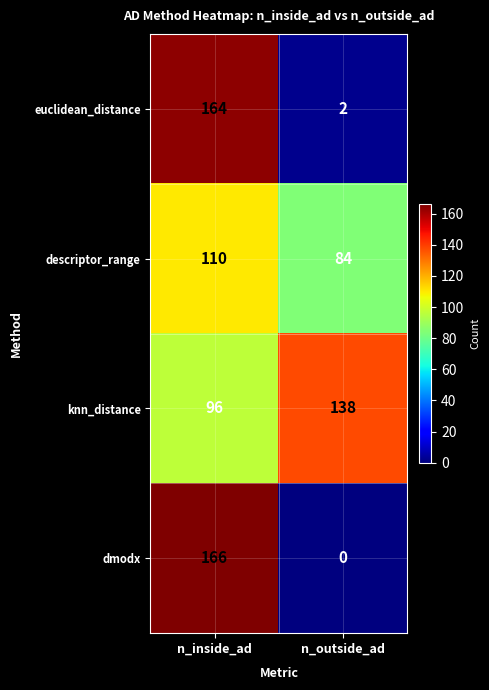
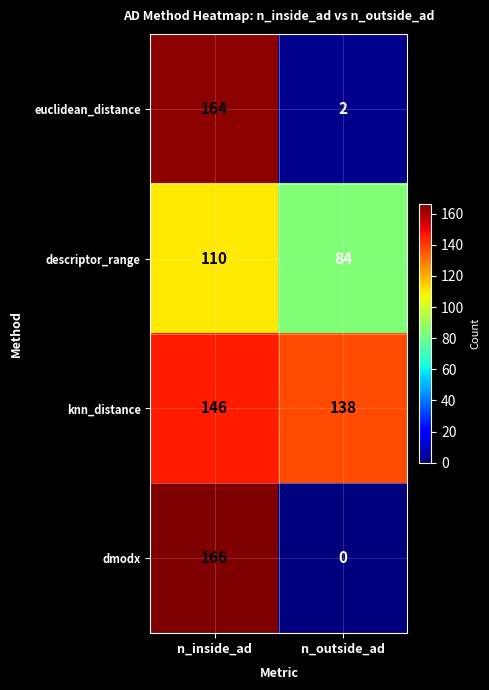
  {
    "euclidean_distance": {
      "n_inside_ad": 164,
      "n_outside_ad": 2
    },
    "descriptor_range": {
      "n_inside_ad": 110,
      "n_outside_ad": 84
    },
    "knn_distance": {
-     "n_inside_ad": 96,
+     "n_inside_ad": 146,
      "n_outside_ad": 138
    },
    "dmodx": {
      "n_inside_ad": 166,
      "n_outside_ad": 0
    }
  }
